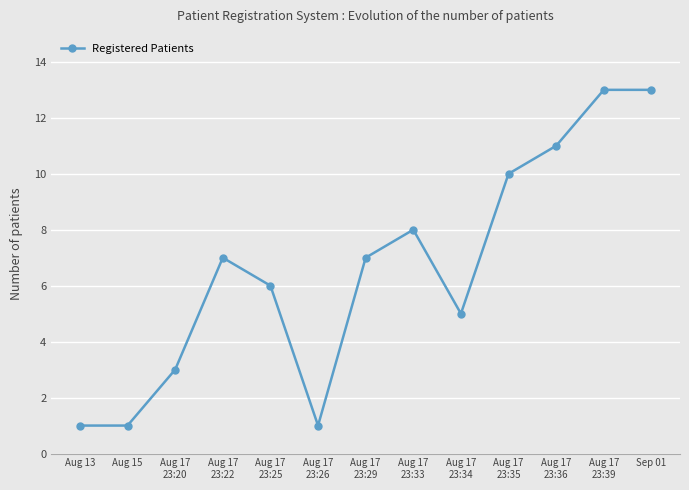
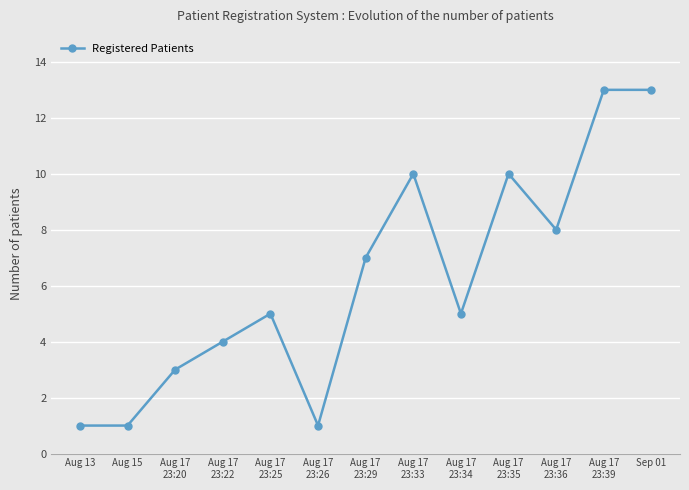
  {
    "Aug 13": 1,
    "Aug 15": 1,
    "Aug 17 23:20": 3,
-   "Aug 17 23:22": 7,
-   "Aug 17 23:25": 6,
+   "Aug 17 23:22": 4,
+   "Aug 17 23:25": 5,
    "Aug 17 23:26": 1,
    "Aug 17 23:29": 7,
-   "Aug 17 23:33": 8,
+   "Aug 17 23:33": 10,
    "Aug 17 23:34": 5,
    "Aug 17 23:35": 10,
-   "Aug 17 23:36": 11,
+   "Aug 17 23:36": 8,
    "Aug 17 23:39": 13,
    "Sep 01": 13
  }
